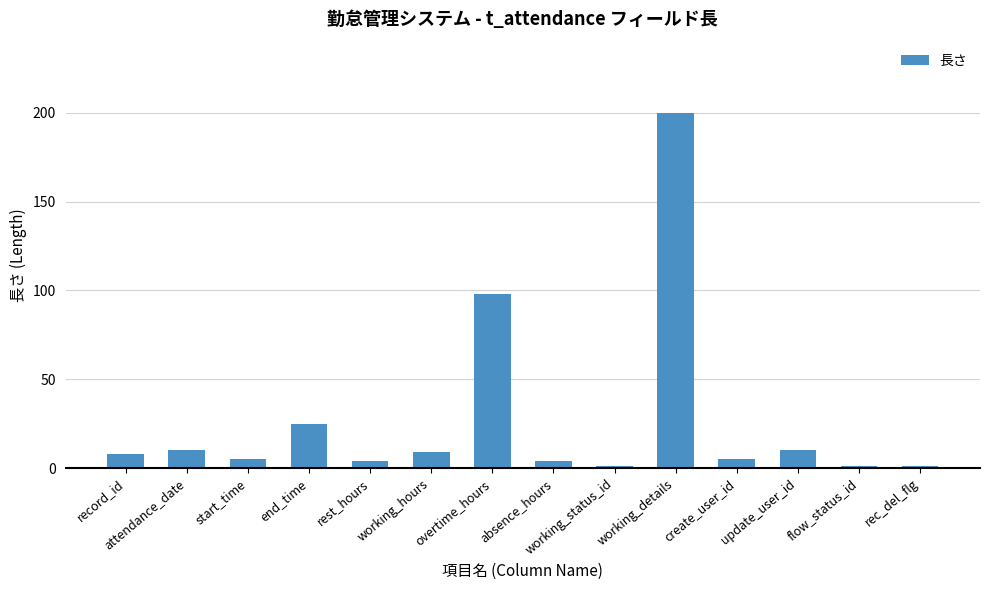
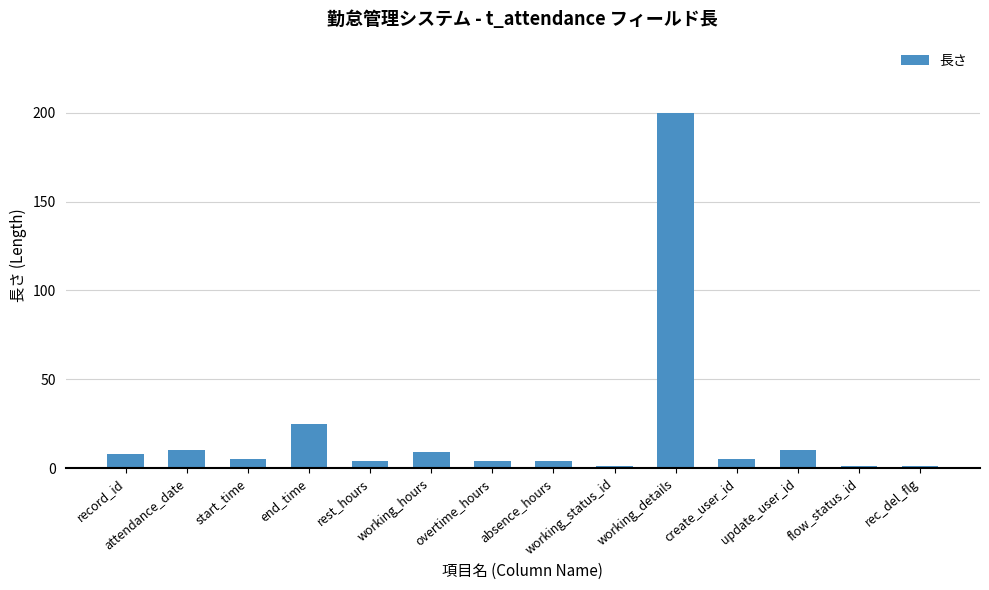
  {
    "record_id": 8,
    "attendance_date": 10,
    "start_time": 5,
    "end_time": 25,
    "rest_hours": 4,
    "working_hours": 9,
-   "overtime_hours": 98,
+   "overtime_hours": 4,
    "absence_hours": 4,
    "working_details": 200,
    "create_user_id": 5,
    "update_user_id": 10
  }
